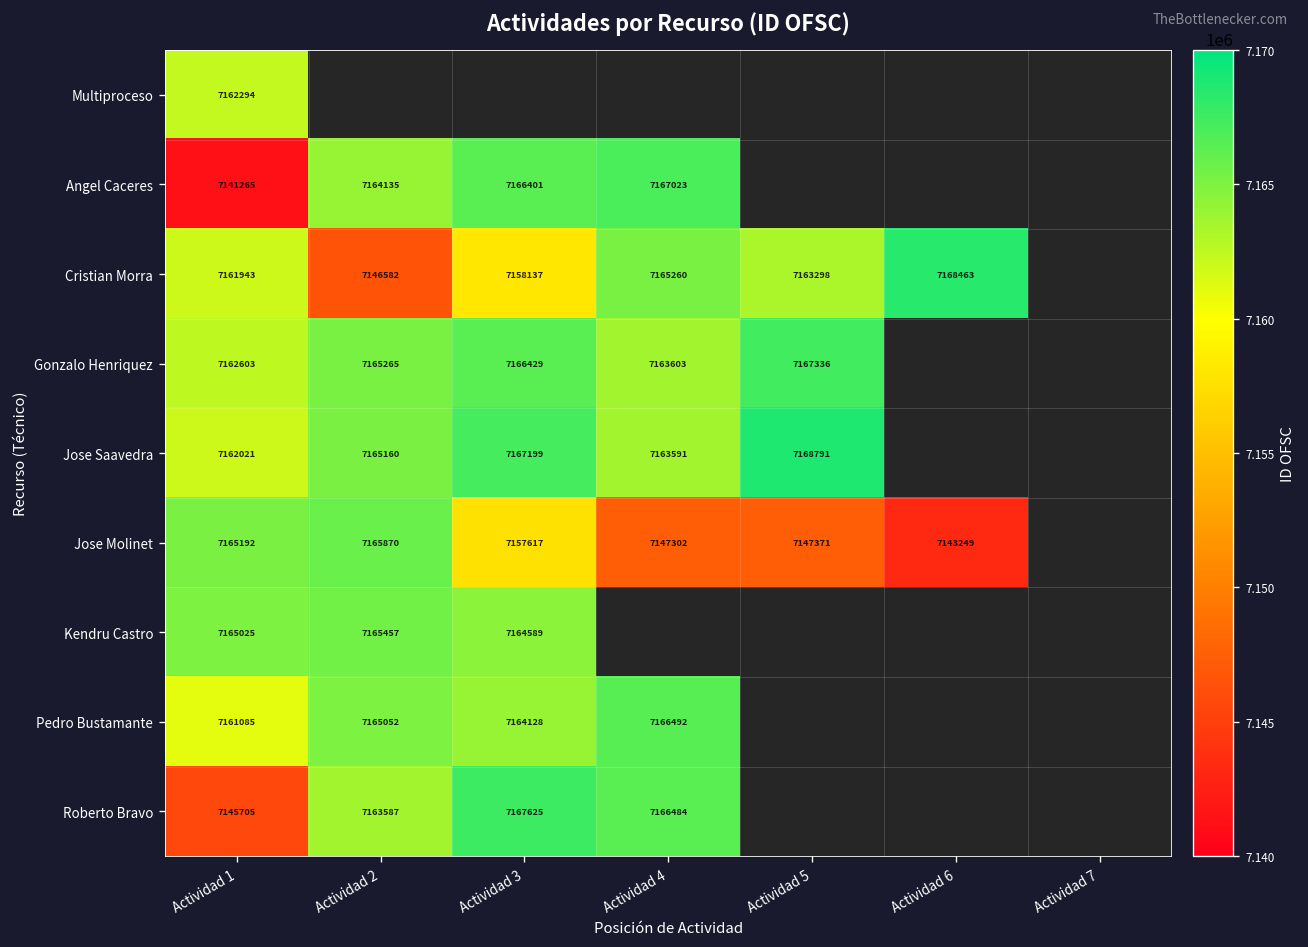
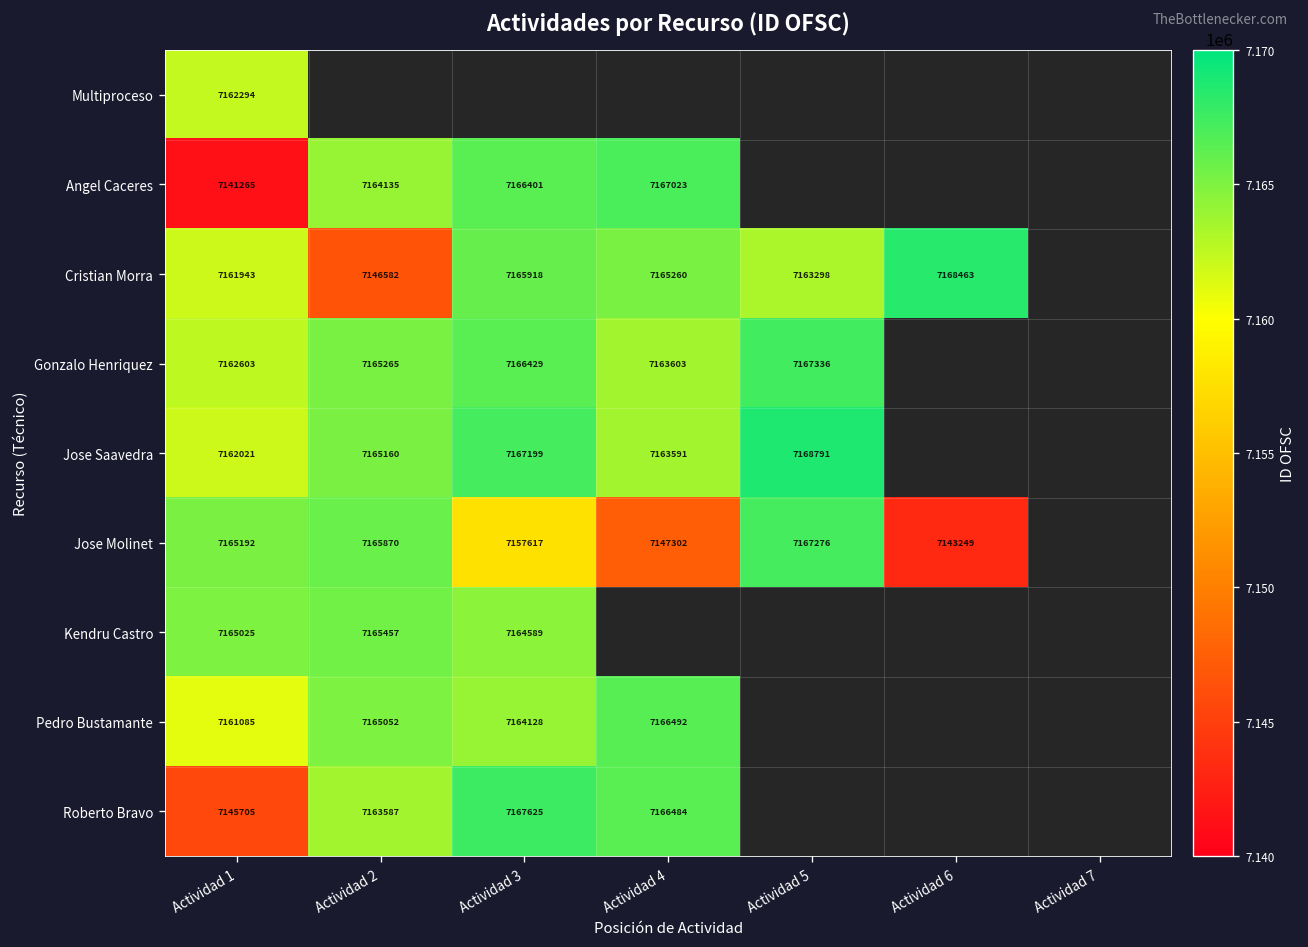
  {
    "Multiproceso": {
      "Actividad 1": 7162294
    },
    "Angel Caceres": {
      "Actividad 1": 7141265,
      "Actividad 2": 7164135,
      "Actividad 3": 7166401,
      "Actividad 4": 7167023
    },
    "Cristian Morra": {
      "Actividad 1": 7161943,
      "Actividad 2": 7146582,
-     "Actividad 3": 7158137,
+     "Actividad 3": 7165918,
      "Actividad 4": 7165260,
      "Actividad 5": 7163298,
      "Actividad 6": 7168463
    },
    "Gonzalo Henriquez": {
      "Actividad 1": 7162603,
      "Actividad 2": 7165265,
      "Actividad 3": 7166429,
      "Actividad 4": 7163603,
      "Actividad 5": 7167336
    },
    "Jose Saavedra": {
      "Actividad 1": 7162021,
      "Actividad 2": 7165160,
      "Actividad 3": 7167199,
      "Actividad 4": 7163591,
      "Actividad 5": 7168791
    },
    "Jose Molinet": {
      "Actividad 1": 7165192,
      "Actividad 2": 7165870,
      "Actividad 3": 7157617,
      "Actividad 4": 7147302,
-     "Actividad 5": 7147371,
+     "Actividad 5": 7167276,
      "Actividad 6": 7143249
    },
    "Kendru Castro": {
      "Actividad 1": 7165025,
      "Actividad 2": 7165457,
      "Actividad 3": 7164589
    },
    "Pedro Bustamante": {
      "Actividad 1": 7161085,
      "Actividad 2": 7165052,
      "Actividad 3": 7164128,
      "Actividad 4": 7166492
    },
    "Roberto Bravo": {
      "Actividad 1": 7145705,
      "Actividad 2": 7163587,
      "Actividad 3": 7167625,
      "Actividad 4": 7166484
    }
  }
